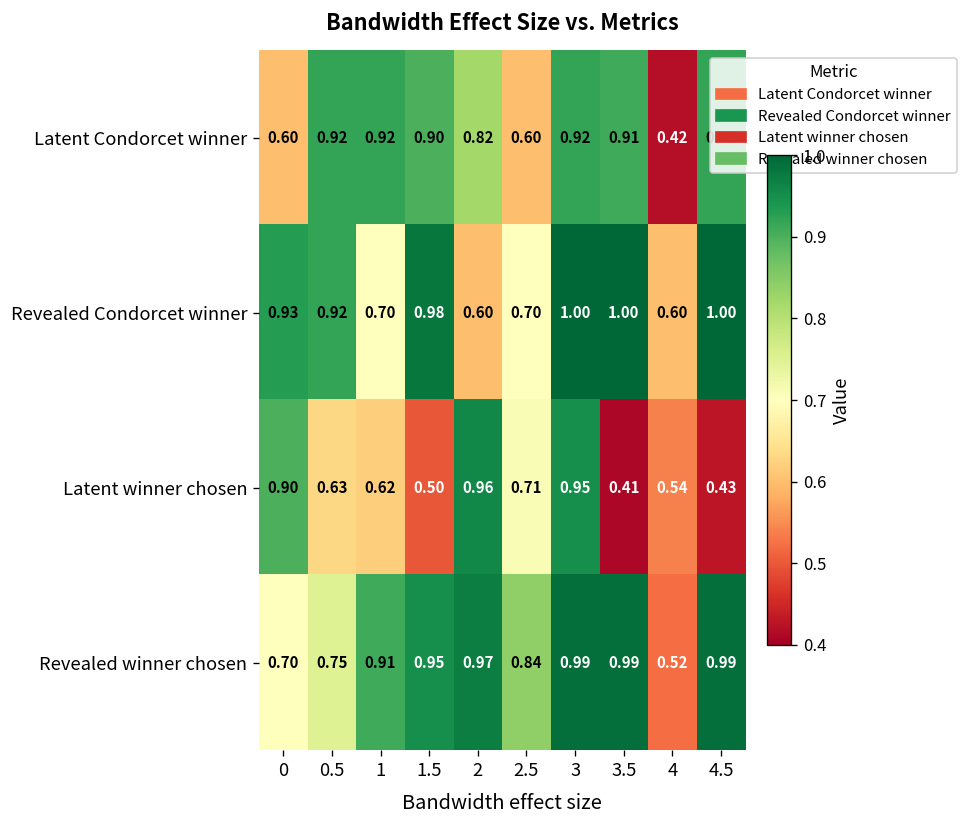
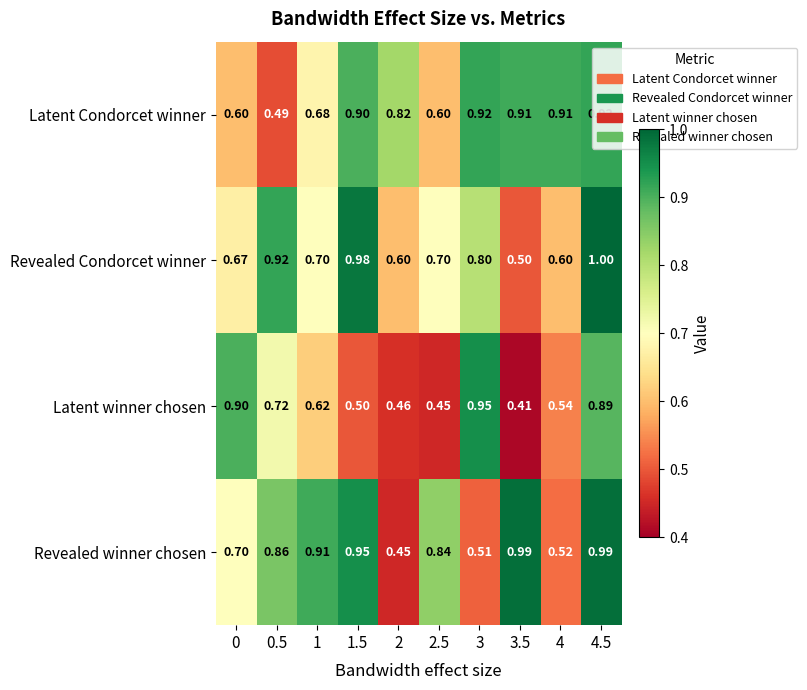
  {
    "Latent Condorcet winner": {
      "0": 0.60,
-     "0.5": 0.92,
-     "1": 0.92,
+     "0.5": 0.49,
+     "1": 0.68,
      "1.5": 0.90,
      "2": 0.82,
      "2.5": 0.60,
      "3": 0.92,
      "3.5": 0.91,
-     "4": 0.42
+     "4": 0.91
    },
    "Revealed Condorcet winner": {
-     "0": 0.93,
+     "0": 0.67,
      "0.5": 0.92,
      "1": 0.70,
      "1.5": 0.98,
      "2": 0.60,
      "2.5": 0.70,
-     "3": 1.00,
-     "3.5": 1.00,
+     "3": 0.80,
+     "3.5": 0.50,
      "4": 0.60,
      "4.5": 1.00
    },
    "Latent winner chosen": {
      "0": 0.90,
-     "0.5": 0.63,
+     "0.5": 0.72,
      "1": 0.62,
      "1.5": 0.50,
-     "2": 0.96,
-     "2.5": 0.71,
+     "2": 0.46,
+     "2.5": 0.45,
      "3": 0.95,
      "3.5": 0.41,
      "4": 0.54,
-     "4.5": 0.43
+     "4.5": 0.89
    },
    "Revealed winner chosen": {
      "0": 0.70,
-     "0.5": 0.75,
+     "0.5": 0.86,
      "1": 0.91,
      "1.5": 0.95,
-     "2": 0.97,
+     "2": 0.45,
      "2.5": 0.84,
-     "3": 0.99,
+     "3": 0.51,
      "3.5": 0.99,
      "4": 0.52,
      "4.5": 0.99
    }
  }
